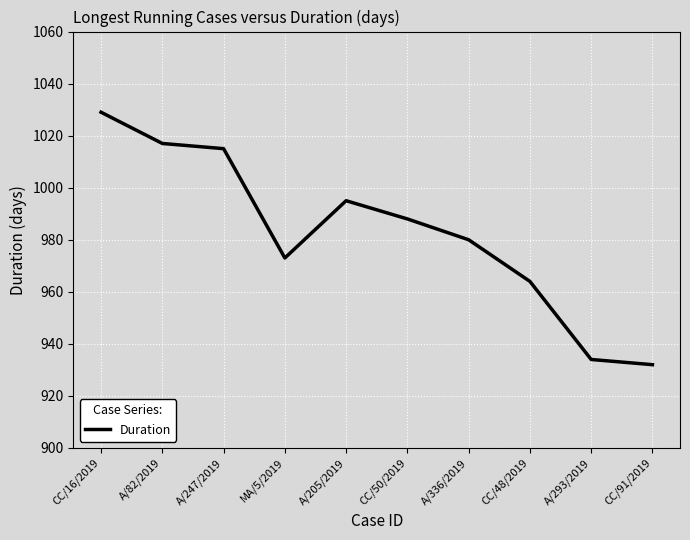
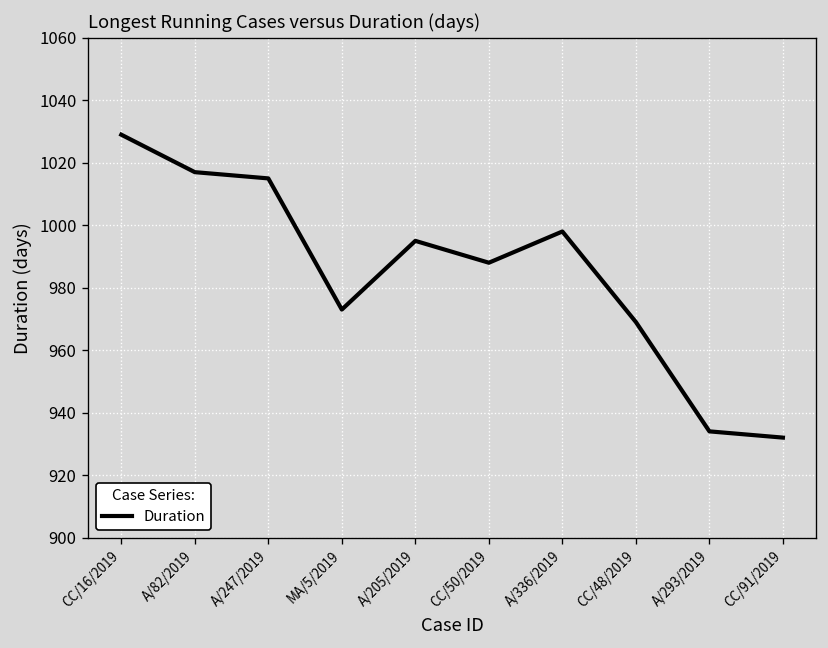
  {
    "CC/16/2019": 1029,
    "A/82/2019": 1017,
    "A/247/2019": 1015,
    "MA/5/2019": 973,
    "A/205/2019": 995,
    "CC/50/2019": 988,
-   "A/336/2019": 980,
-   "CC/48/2019": 964,
+   "A/336/2019": 998,
+   "CC/48/2019": 969,
    "A/293/2019": 934,
    "CC/91/2019": 932
  }
